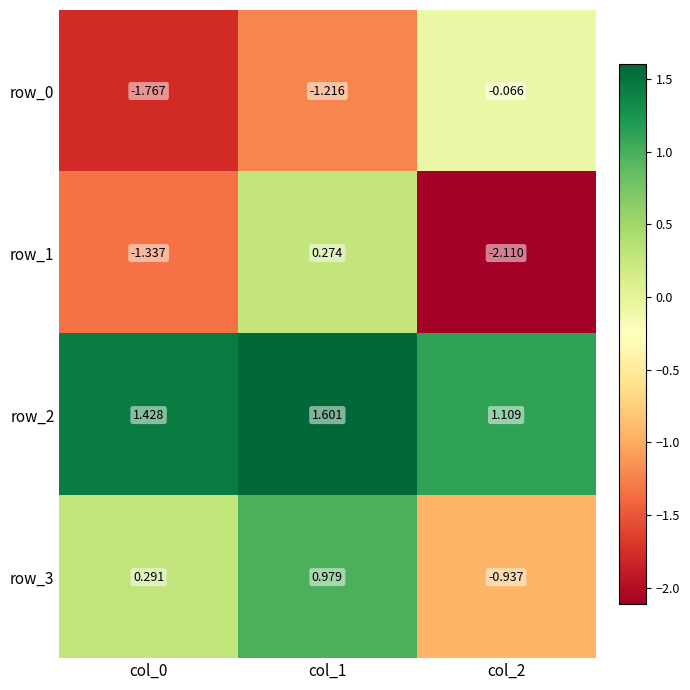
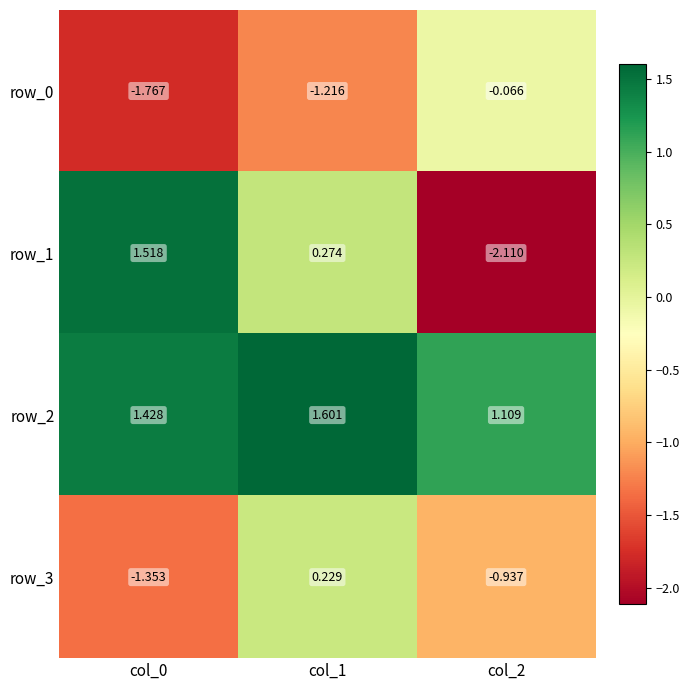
  {
    "row_1": {
-     "col_0": -1.337
+     "col_0": 1.518
    },
    "row_3": {
-     "col_0": 0.291,
-     "col_1": 0.979
+     "col_0": -1.353,
+     "col_1": 0.229
    }
  }
